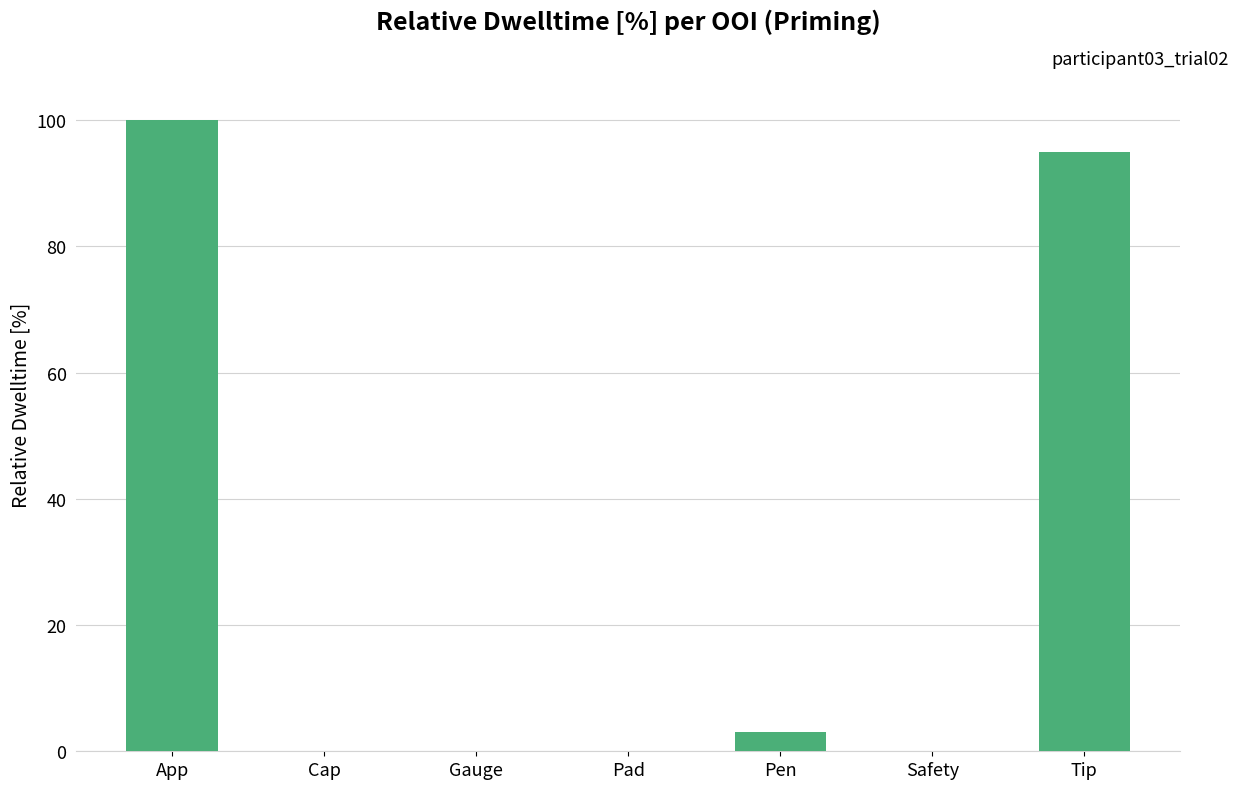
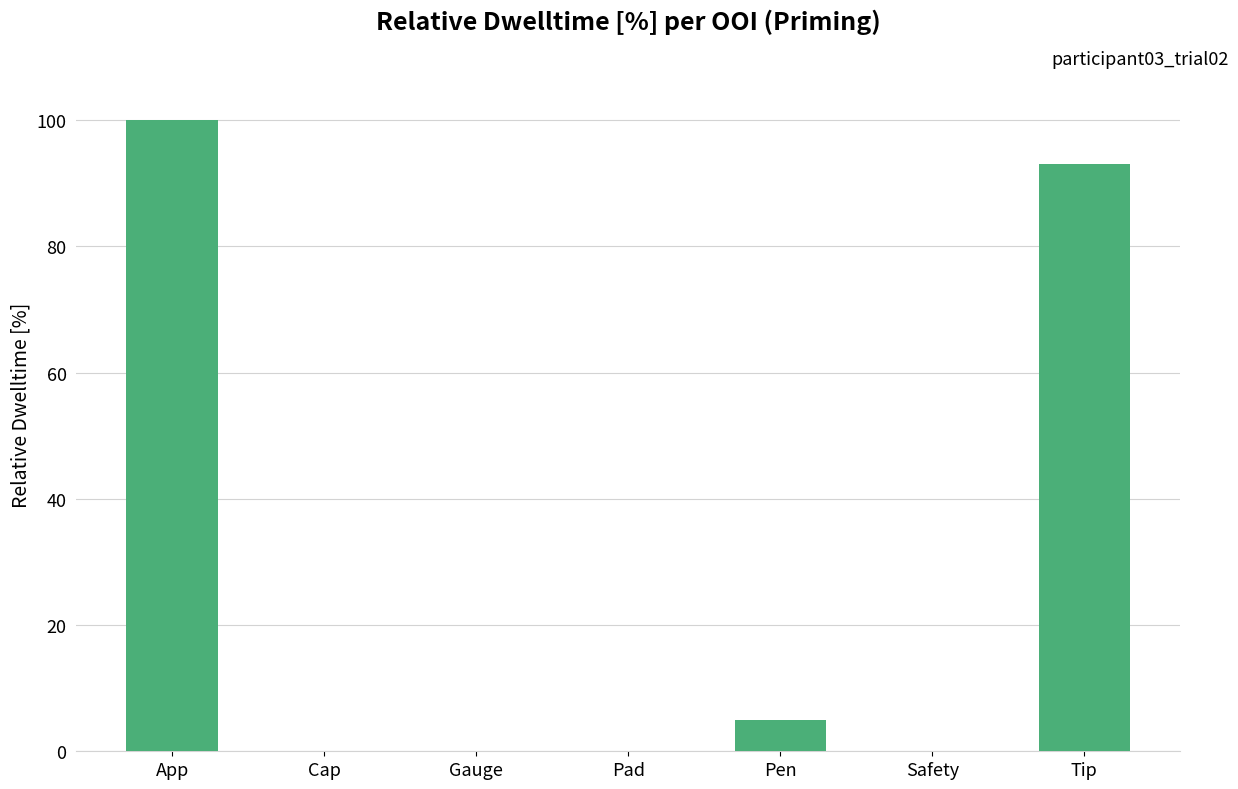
  {
    "App": 100,
    "Cap": 0,
    "Gauge": 0,
    "Pad": 0,
-   "Pen": 3,
+   "Pen": 5,
    "Safety": 0,
-   "Tip": 95
+   "Tip": 93
  }
